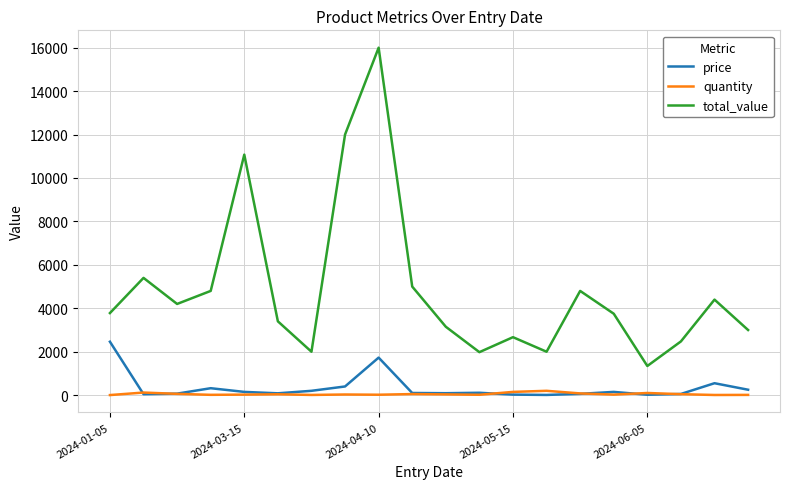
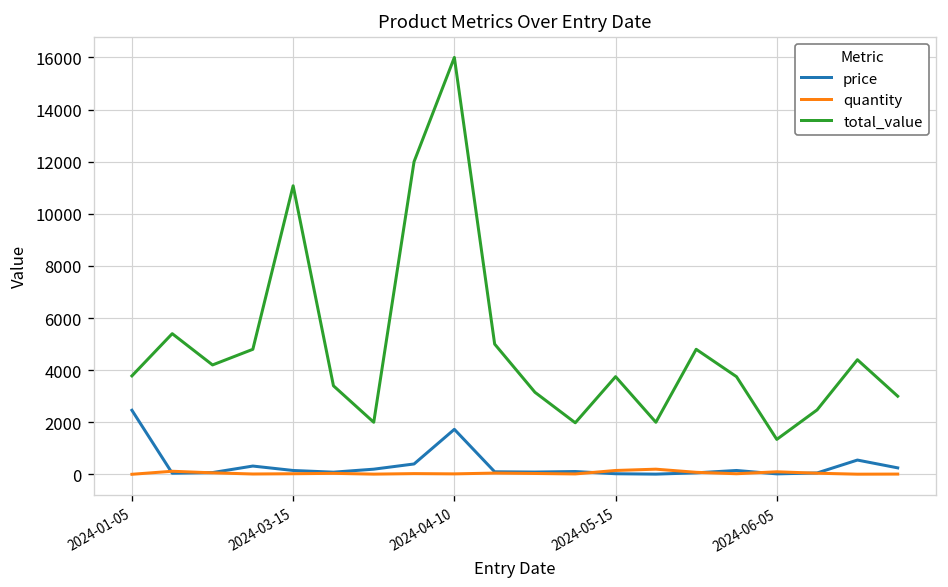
  {
    "price": {
      "2024-01-05": 2500,
      "2024-03-15": 200,
      "2024-04-10": 1700,
      "2024-05-15": 0
    },
    "quantity": {
      "2024-01-05": 0,
      "2024-03-15": 0,
      "2024-04-10": 0,
      "2024-05-15": 200
    },
    "total_value": {
      "2024-01-05": 3800,
      "2024-03-15": 11100,
      "2024-04-10": 16000,
-     "2024-05-15": 2700,
+     "2024-05-15": 3800,
      "2024-06-05": 1300
    }
  }
